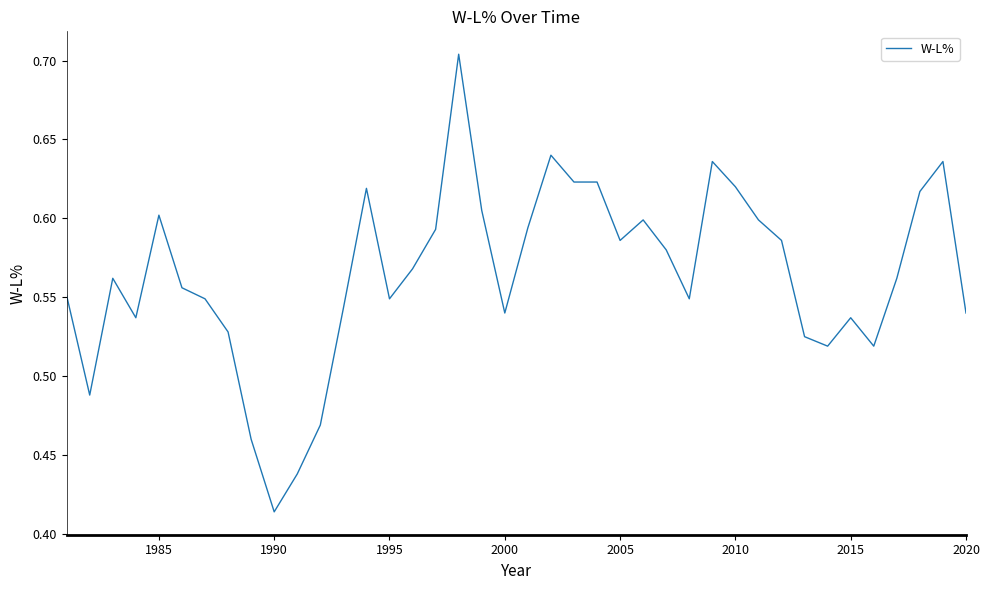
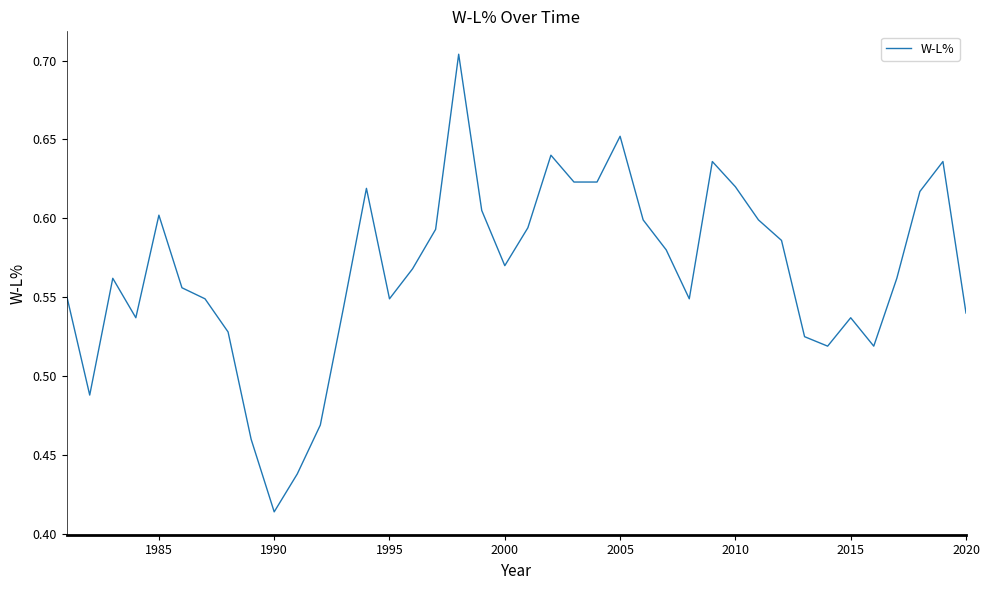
  {
    "1985": 0.602,
    "1990": 0.414,
    "1995": 0.549,
-   "2000": 0.54,
-   "2005": 0.586,
+   "2000": 0.57,
+   "2005": 0.652,
    "2010": 0.620,
    "2015": 0.537,
    "2020": 0.540
  }
